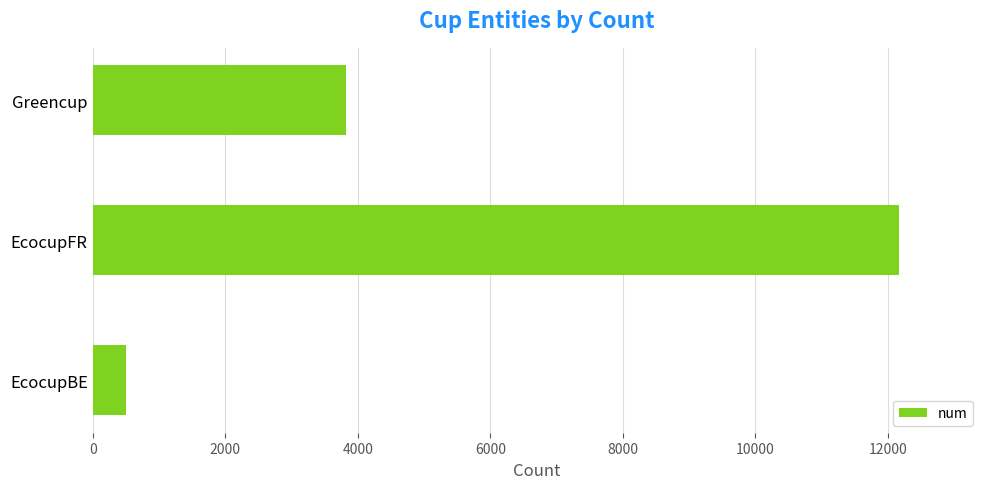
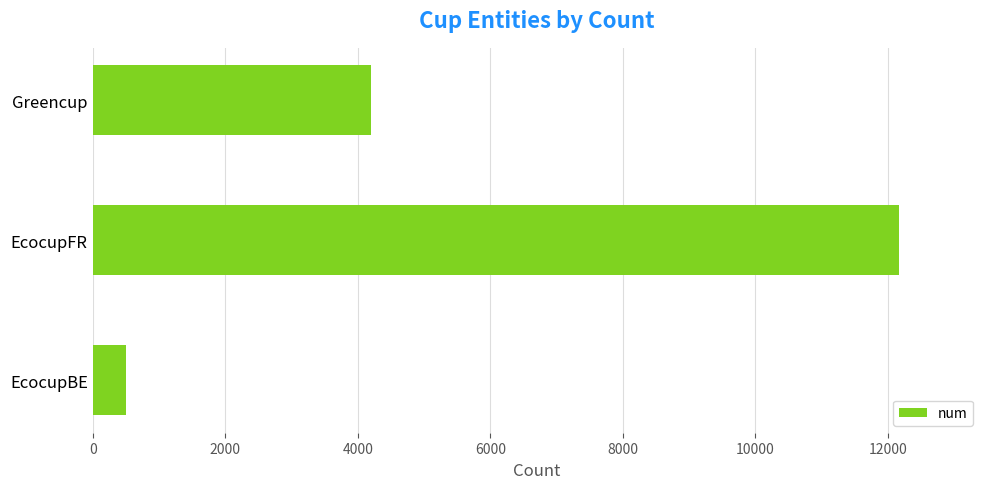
  {
-   "Greencup": 3800,
+   "Greencup": 4200,
    "EcocupFR": 12200,
    "EcocupBE": 500
  }
